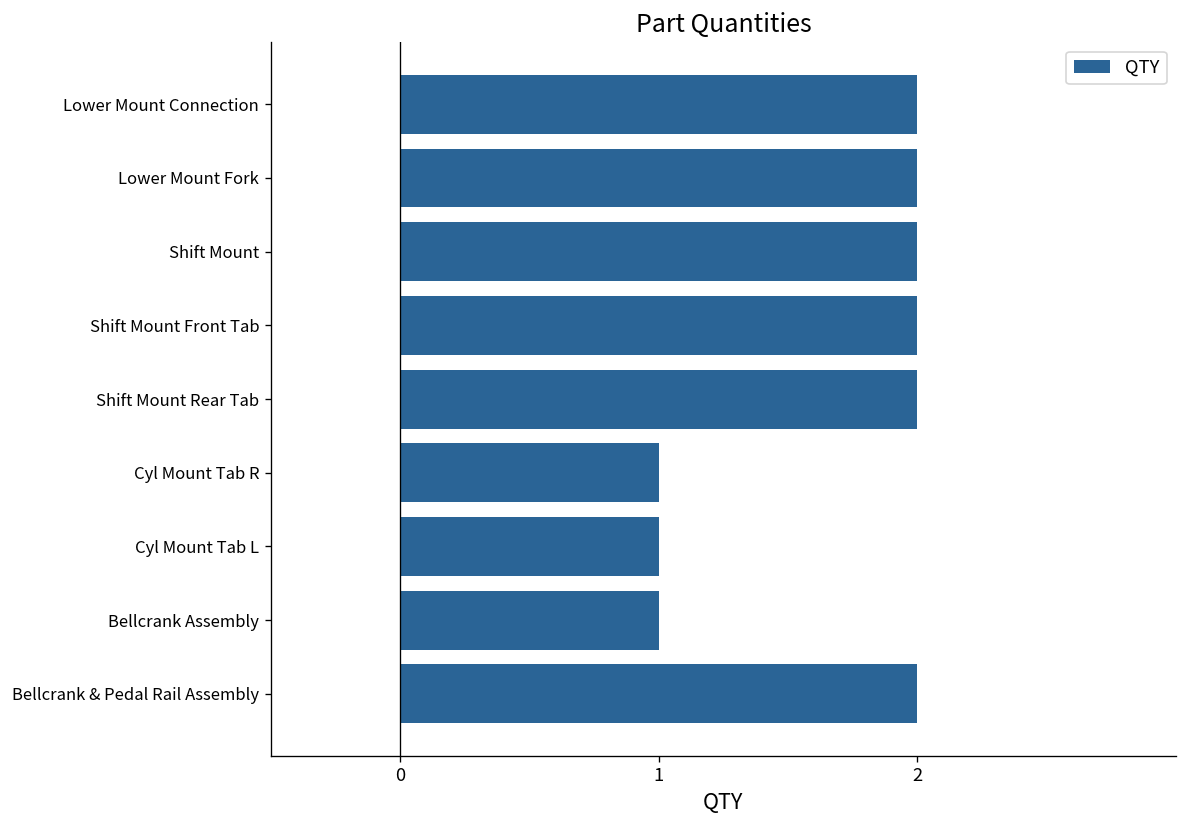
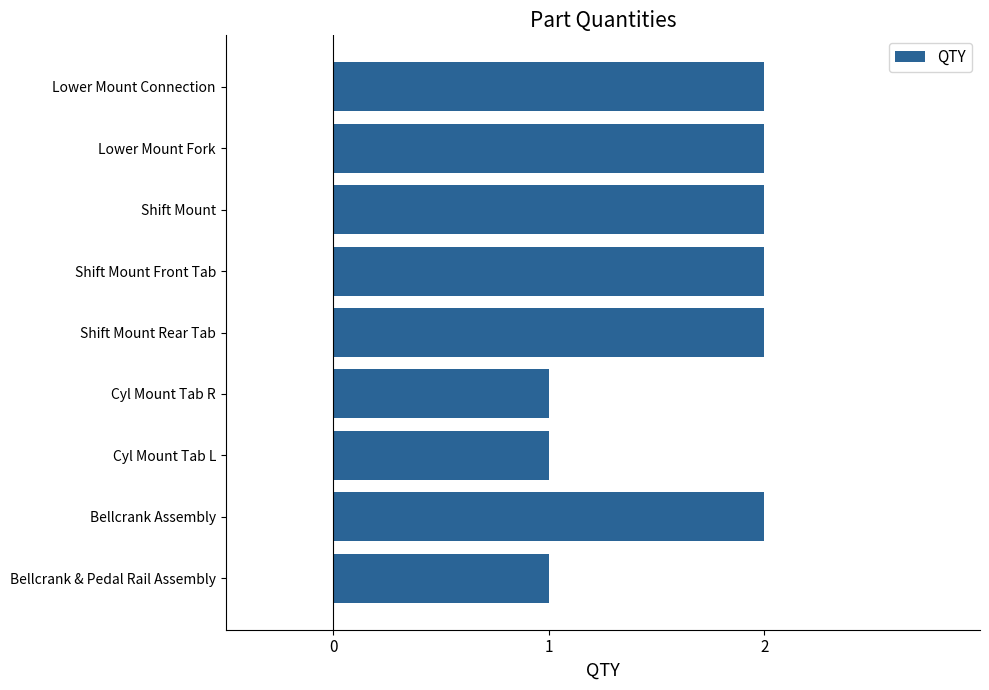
  {
    "Lower Mount Connection": 2,
    "Lower Mount Fork": 2,
    "Shift Mount": 2,
    "Shift Mount Front Tab": 2,
    "Shift Mount Rear Tab": 2,
    "Cyl Mount Tab R": 1,
    "Cyl Mount Tab L": 1,
-   "Bellcrank Assembly": 1,
-   "Bellcrank & Pedal Rail Assembly": 2
+   "Bellcrank Assembly": 2,
+   "Bellcrank & Pedal Rail Assembly": 1
  }
